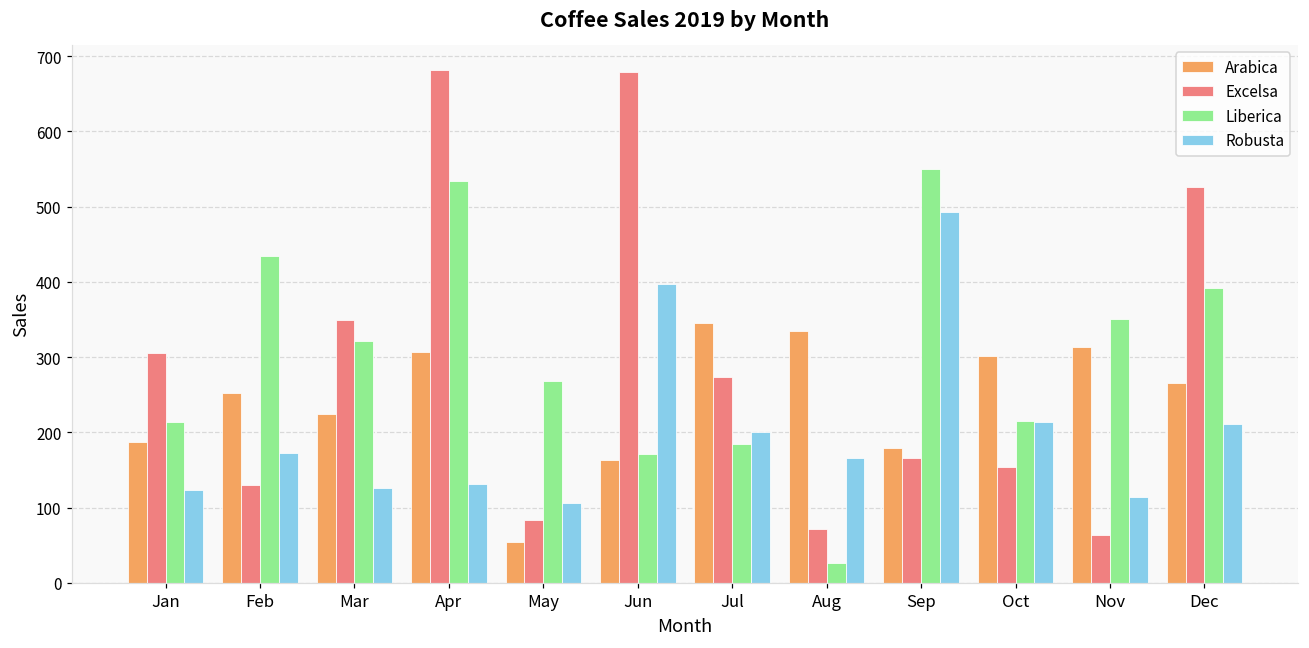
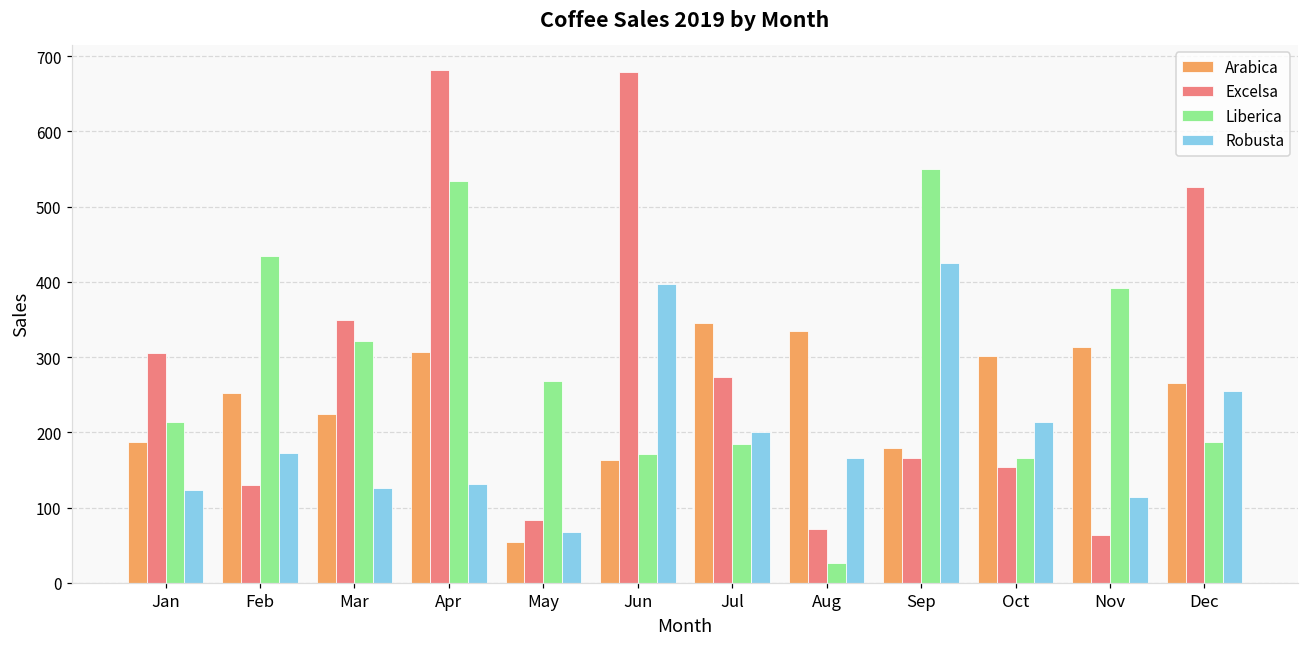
  {
    "Liberica": {
      "Jan": 210,
      "Feb": 430,
      "Mar": 320,
      "Apr": 530,
      "May": 270,
      "Jun": 170,
      "Jul": 180,
      "Aug": 30,
      "Sep": 550,
-     "Oct": 220,
-     "Nov": 350,
-     "Dec": 390
+     "Oct": 170,
+     "Nov": 390,
+     "Dec": 190
    },
    "Robusta": {
      "Jan": 120,
      "Feb": 170,
      "Mar": 130,
      "Apr": 130,
-     "May": 110,
+     "May": 70,
      "Jun": 400,
      "Jul": 200,
      "Aug": 170,
-     "Sep": 490,
+     "Sep": 420,
      "Oct": 210,
      "Nov": 110,
-     "Dec": 210
+     "Dec": 250
    }
  }
